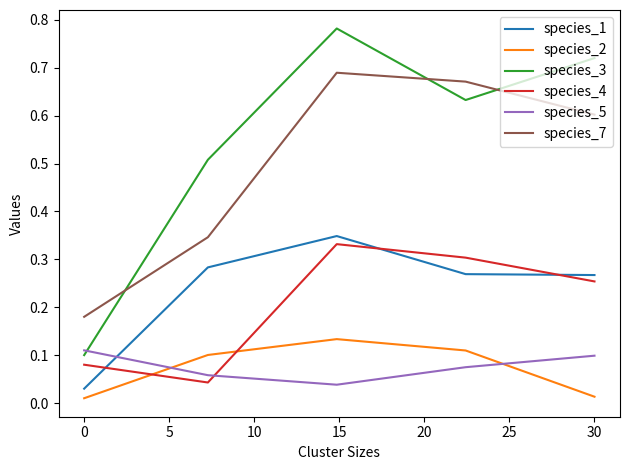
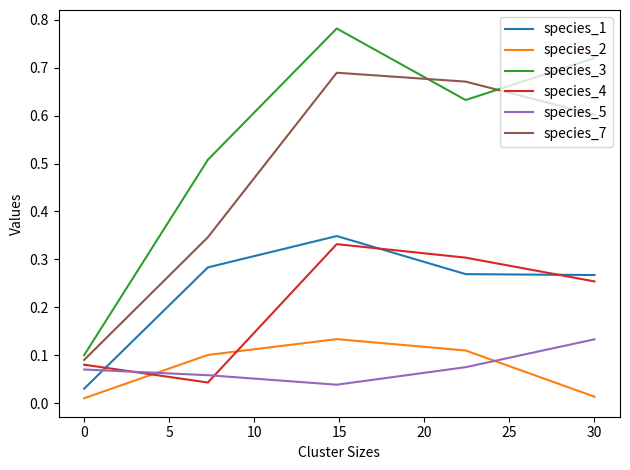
  {
    "species_1": {
      "0": 0.03,
      "30": 0.27
    },
    "species_2": {
      "0": 0.01,
      "30": 0.01
    },
    "species_3": {
      "0": 0.10
    },
    "species_4": {
      "0": 0.08,
      "30": 0.25
    },
    "species_5": {
-     "0": 0.11,
-     "30": 0.10
+     "0": 0.07,
+     "30": 0.13
    },
    "species_7": {
-     "0": 0.18
+     "0": 0.09
    }
  }
